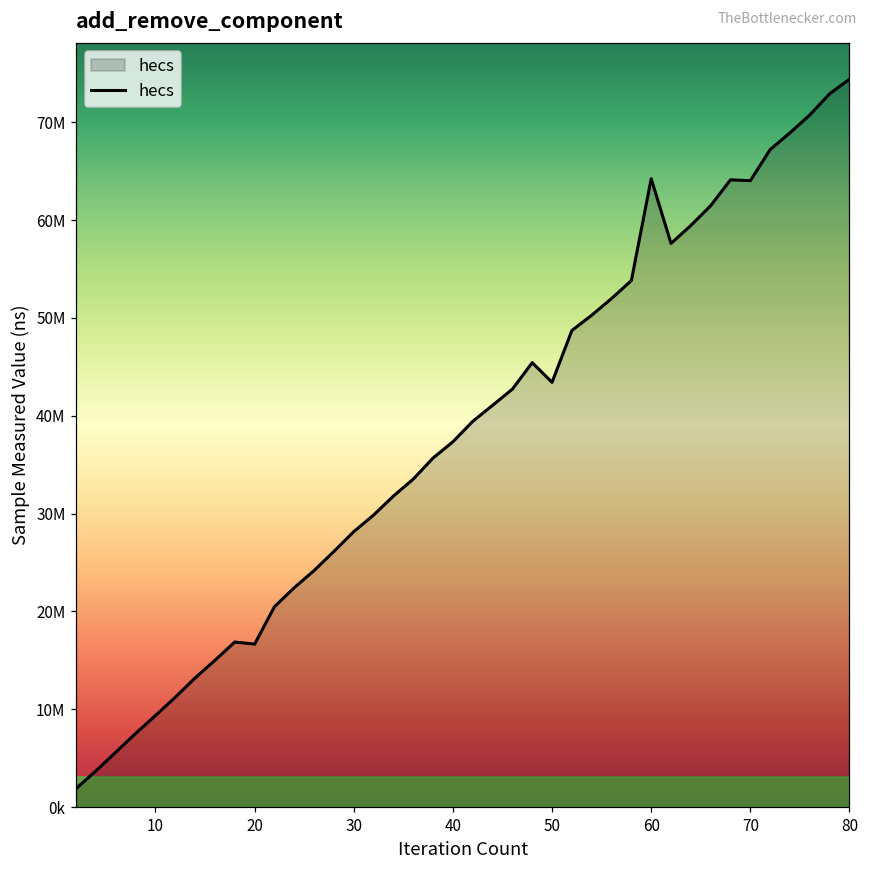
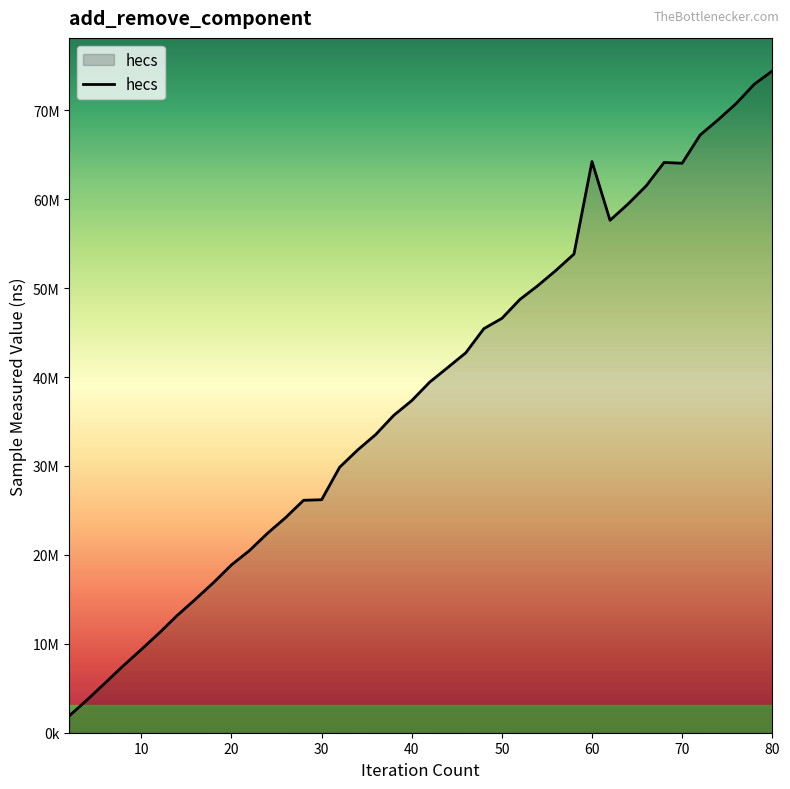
  {
    "10": 9000000,
-   "20": 17000000,
-   "30": 28000000,
+   "20": 19000000,
+   "30": 26000000,
    "40": 37000000,
-   "50": 43000000,
+   "50": 47000000,
    "60": 64000000,
    "70": 64000000,
    "80": 74000000
  }
